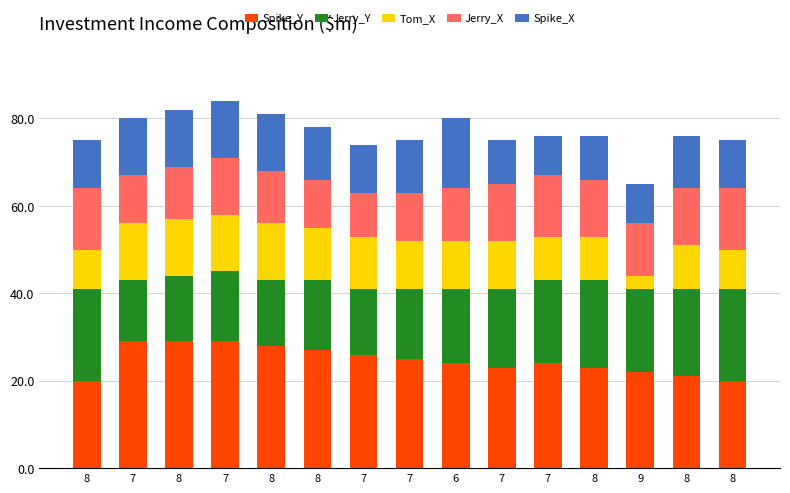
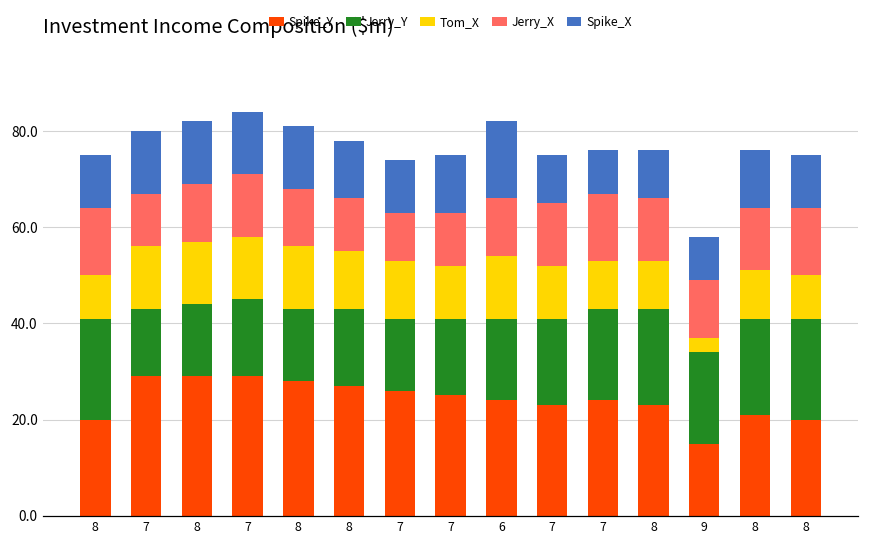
  {
    "Spike_Y": {
      "6": 24,
-     "9": 22
+     "9": 15
    },
    "Jerry_Y": {
      "6": 17,
      "9": 19
    },
    "Tom_X": {
-     "6": 11,
+     "6": 13,
      "9": 3
    },
    "Jerry_X": {
      "6": 12,
      "9": 12
    },
    "Spike_X": {
      "6": 16,
      "9": 9
    }
  }
